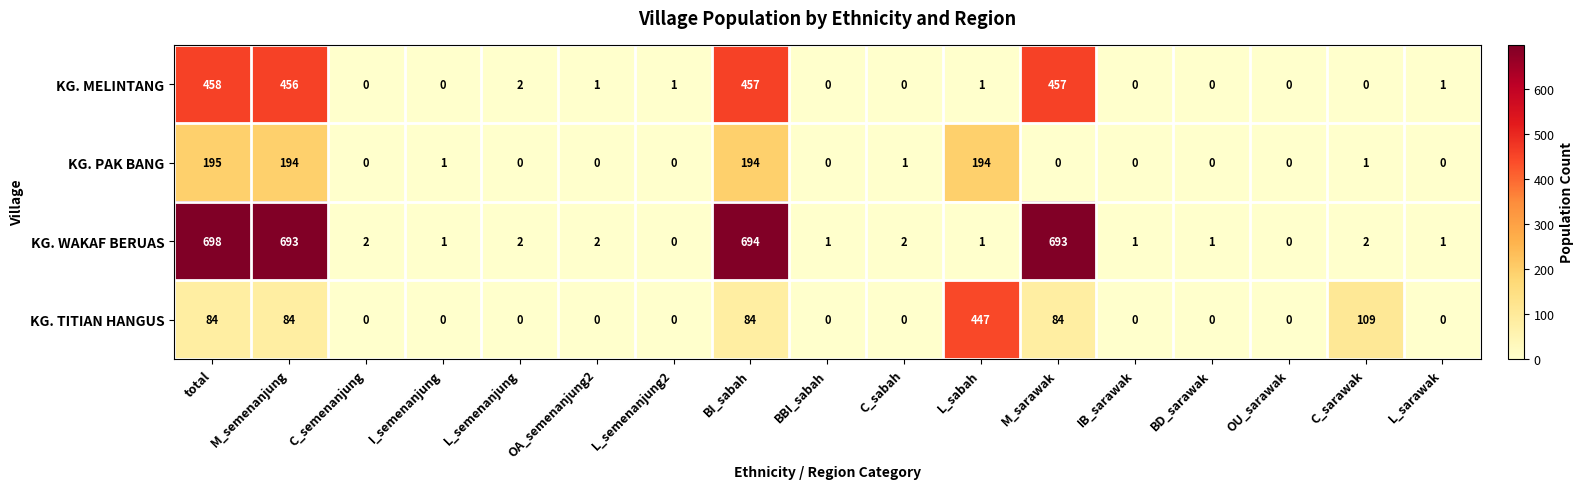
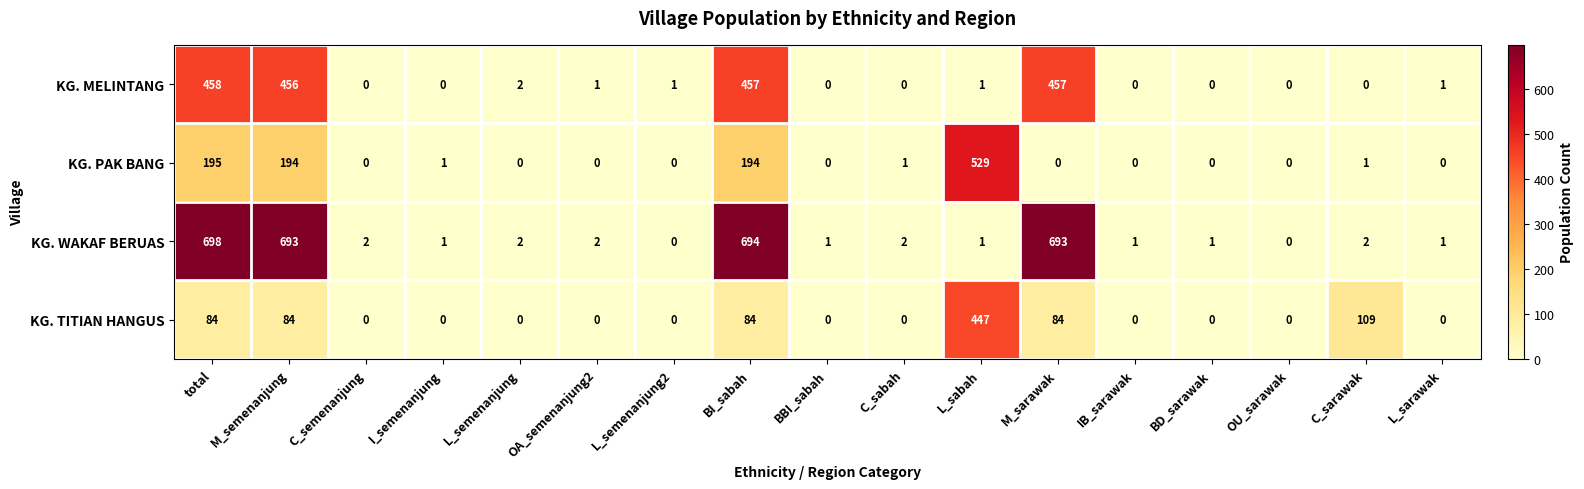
  {
    "KG. MELINTANG": {
      "total": 458,
      "M_semenanjung": 456,
      "C_semenanjung": 0,
      "I_semenanjung": 0,
      "L_semenanjung": 2,
      "OA_semenanjung2": 1,
      "L_semenanjung2": 1,
      "BI_sabah": 457,
      "BBI_sabah": 0,
      "C_sabah": 0,
      "L_sabah": 1,
      "M_sarawak": 457,
      "IB_sarawak": 0,
      "BD_sarawak": 0,
      "OU_sarawak": 0,
      "C_sarawak": 0,
      "L_sarawak": 1
    },
    "KG. PAK BANG": {
      "total": 195,
      "M_semenanjung": 194,
      "C_semenanjung": 0,
      "I_semenanjung": 1,
      "L_semenanjung": 0,
      "OA_semenanjung2": 0,
      "L_semenanjung2": 0,
      "BI_sabah": 194,
      "BBI_sabah": 0,
      "C_sabah": 1,
-     "L_sabah": 194,
+     "L_sabah": 529,
      "M_sarawak": 0,
      "IB_sarawak": 0,
      "BD_sarawak": 0,
      "OU_sarawak": 0,
      "C_sarawak": 1,
      "L_sarawak": 0
    },
    "KG. WAKAF BERUAS": {
      "total": 698,
      "M_semenanjung": 693,
      "C_semenanjung": 2,
      "I_semenanjung": 1,
      "L_semenanjung": 2,
      "OA_semenanjung2": 2,
      "L_semenanjung2": 0,
      "BI_sabah": 694,
      "BBI_sabah": 1,
      "C_sabah": 2,
      "L_sabah": 1,
      "M_sarawak": 693,
      "IB_sarawak": 1,
      "BD_sarawak": 1,
      "OU_sarawak": 0,
      "C_sarawak": 2,
      "L_sarawak": 1
    },
    "KG. TITIAN HANGUS": {
      "total": 84,
      "M_semenanjung": 84,
      "C_semenanjung": 0,
      "I_semenanjung": 0,
      "L_semenanjung": 0,
      "OA_semenanjung2": 0,
      "L_semenanjung2": 0,
      "BI_sabah": 84,
      "BBI_sabah": 0,
      "C_sabah": 0,
      "L_sabah": 447,
      "M_sarawak": 84,
      "IB_sarawak": 0,
      "BD_sarawak": 0,
      "OU_sarawak": 0,
      "C_sarawak": 109,
      "L_sarawak": 0
    }
  }
